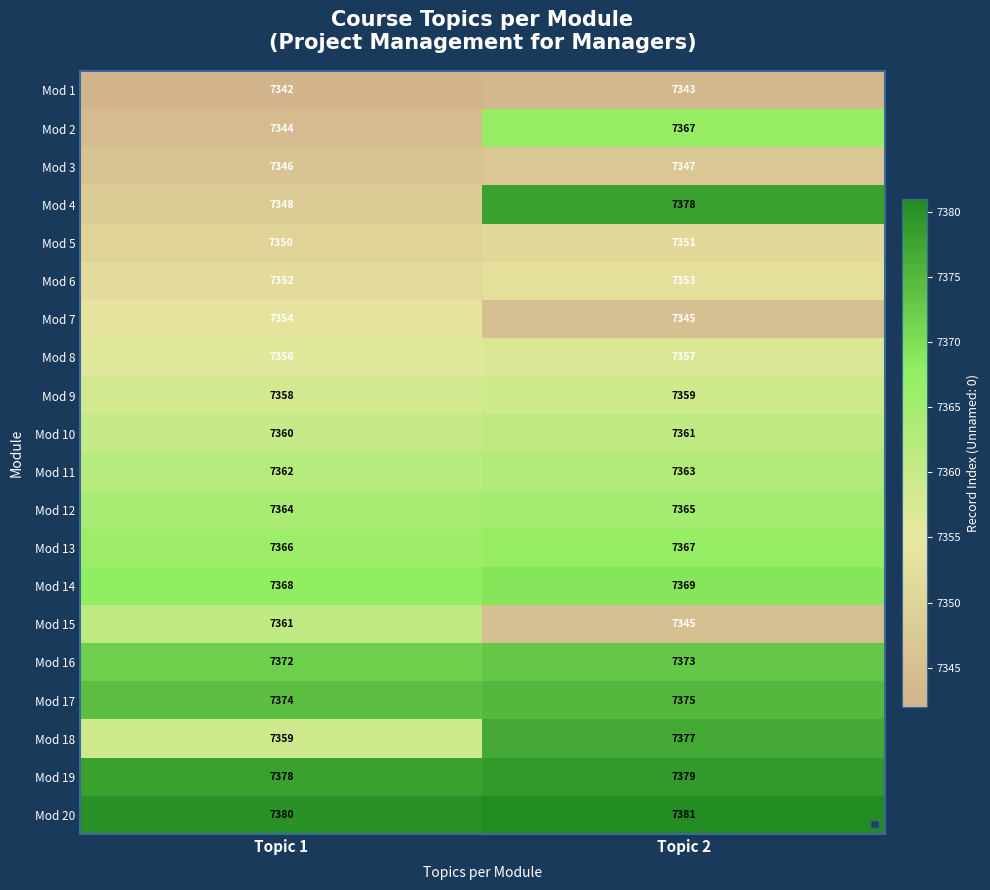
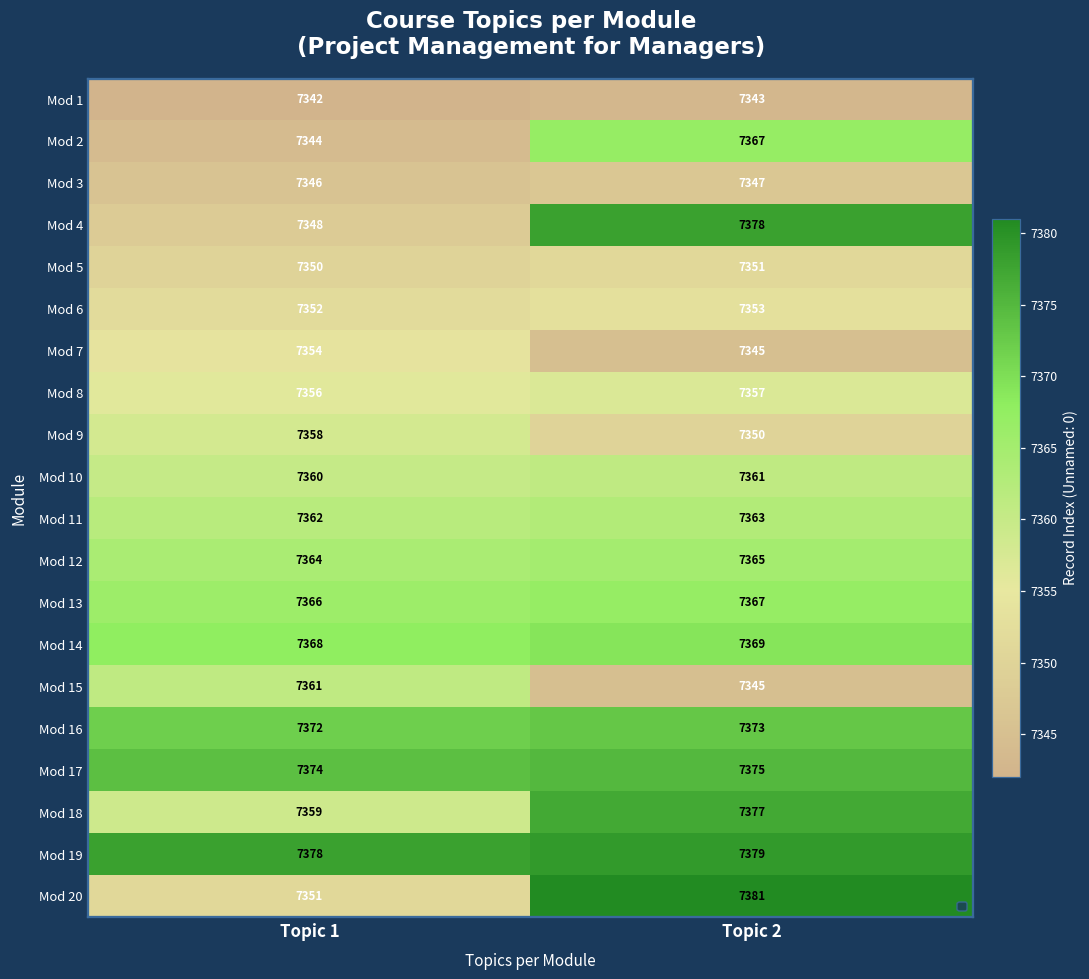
  {
    "Mod 1": {
      "Topic 1": 7342,
      "Topic 2": 7343
    },
    "Mod 2": {
      "Topic 1": 7344,
      "Topic 2": 7367
    },
    "Mod 3": {
      "Topic 1": 7346,
      "Topic 2": 7347
    },
    "Mod 4": {
      "Topic 1": 7348,
      "Topic 2": 7378
    },
    "Mod 5": {
      "Topic 1": 7350,
      "Topic 2": 7351
    },
    "Mod 6": {
      "Topic 1": 7352,
      "Topic 2": 7353
    },
    "Mod 7": {
      "Topic 1": 7354,
      "Topic 2": 7345
    },
    "Mod 8": {
      "Topic 1": 7356,
      "Topic 2": 7357
    },
    "Mod 9": {
      "Topic 1": 7358,
-     "Topic 2": 7359
+     "Topic 2": 7350
    },
    "Mod 10": {
      "Topic 1": 7360,
      "Topic 2": 7361
    },
    "Mod 11": {
      "Topic 1": 7362,
      "Topic 2": 7363
    },
    "Mod 12": {
      "Topic 1": 7364,
      "Topic 2": 7365
    },
    "Mod 13": {
      "Topic 1": 7366,
      "Topic 2": 7367
    },
    "Mod 14": {
      "Topic 1": 7368,
      "Topic 2": 7369
    },
    "Mod 15": {
      "Topic 1": 7361,
      "Topic 2": 7345
    },
    "Mod 16": {
      "Topic 1": 7372,
      "Topic 2": 7373
    },
    "Mod 17": {
      "Topic 1": 7374,
      "Topic 2": 7375
    },
    "Mod 18": {
      "Topic 1": 7359,
      "Topic 2": 7377
    },
    "Mod 19": {
      "Topic 1": 7378,
      "Topic 2": 7379
    },
    "Mod 20": {
-     "Topic 1": 7380,
+     "Topic 1": 7351,
      "Topic 2": 7381
    }
  }
